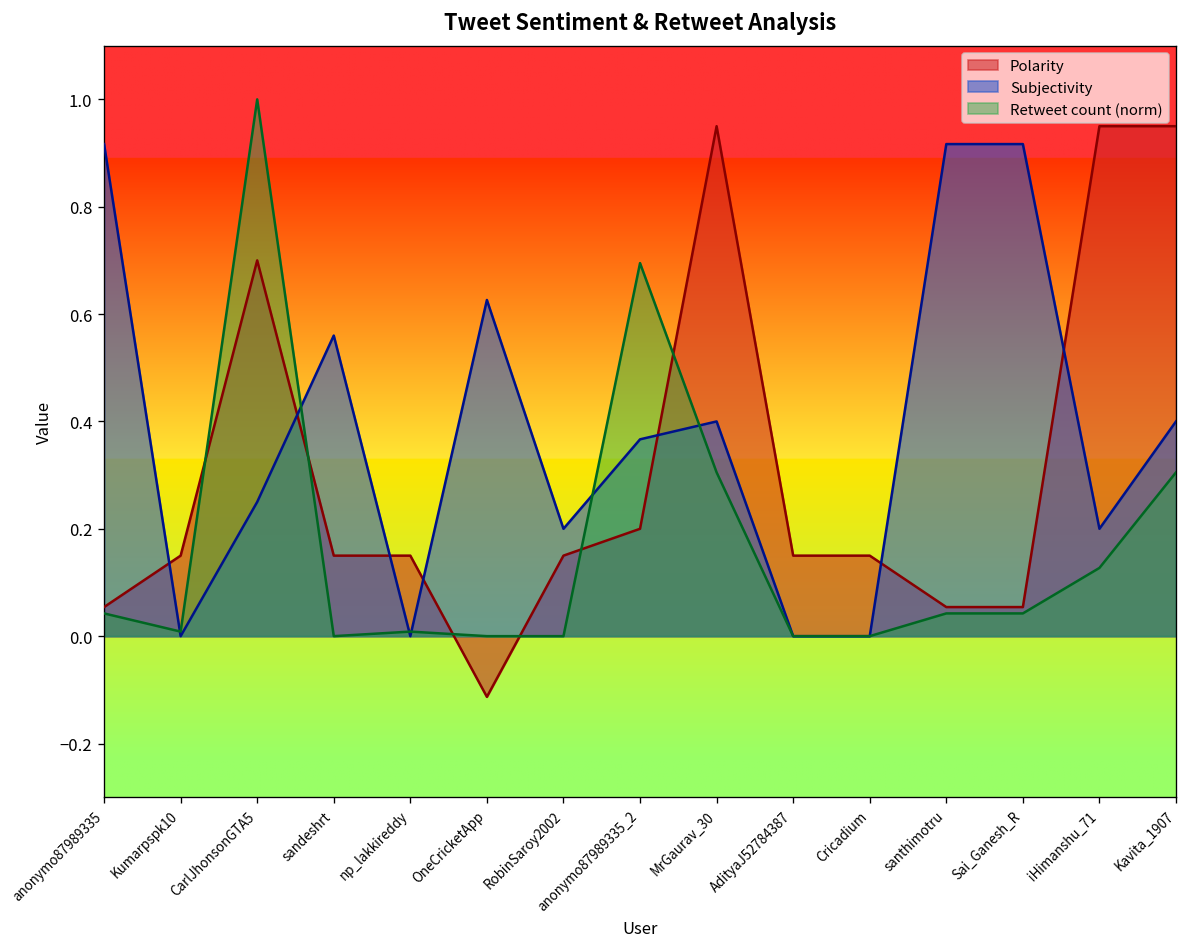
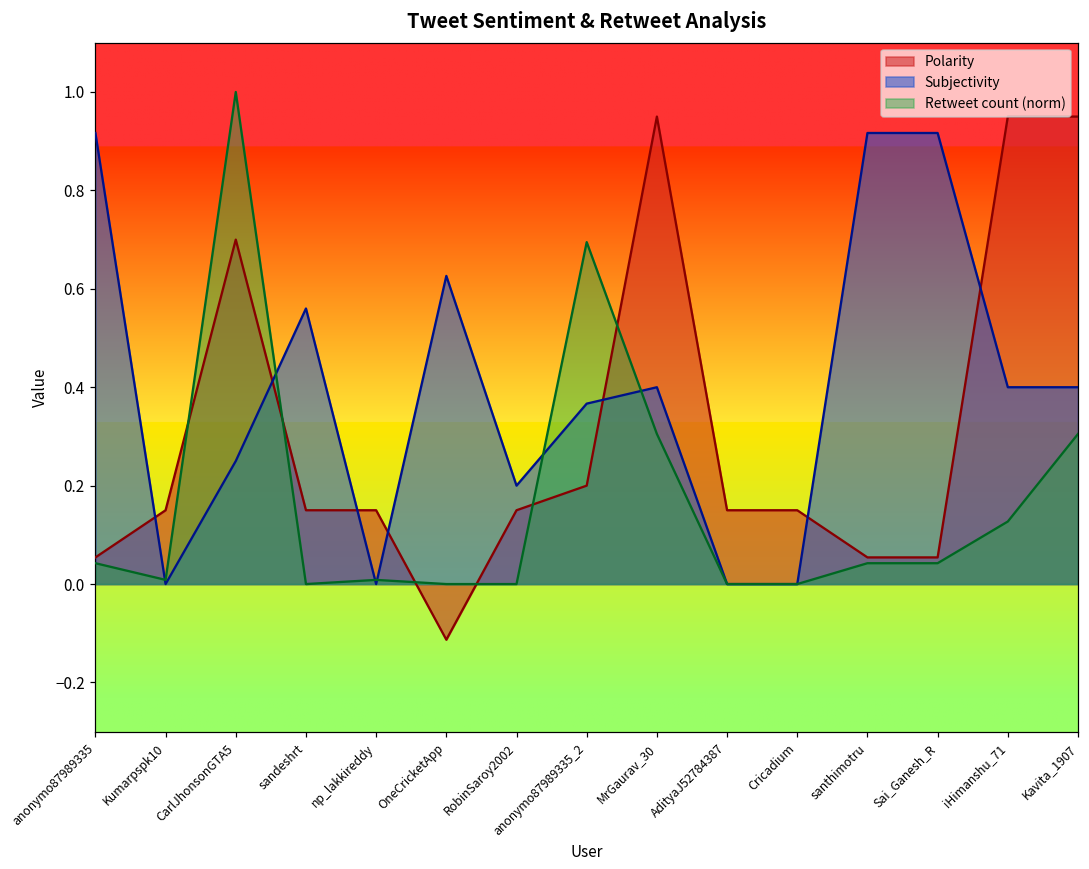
  {
    "Subjectivity": {
      "anonymo87989335": 0.92,
      "Kumarpspk10": 0.0,
      "CarlJhonsonGTA5": 0.25,
      "sandeshrt": 0.56,
      "np_lakkireddy": 0.0,
      "OneCricketApp": 0.63,
      "RobinSaroy2002": 0.2,
      "anonymo87989335_2": 0.37,
      "MrGaurav_30": 0.4,
      "santhimotru": 0.92,
      "Sai_Ganesh_R": 0.92,
-     "iHimanshu_71": 0.2,
+     "iHimanshu_71": 0.4,
      "Kavita_1907": 0.4
    },
    "Retweet count (norm)": {
      "anonymo87989335": 0.04,
      "Kumarpspk10": 0.01,
      "CarlJhonsonGTA5": 1.0,
      "sandeshrt": 0.0,
      "np_lakkireddy": 0.01,
      "RobinSaroy2002": 0.0,
      "anonymo87989335_2": 0.7,
      "MrGaurav_30": 0.3,
      "santhimotru": 0.04,
      "Sai_Ganesh_R": 0.04,
      "iHimanshu_71": 0.13,
      "Kavita_1907": 0.3
    }
  }
